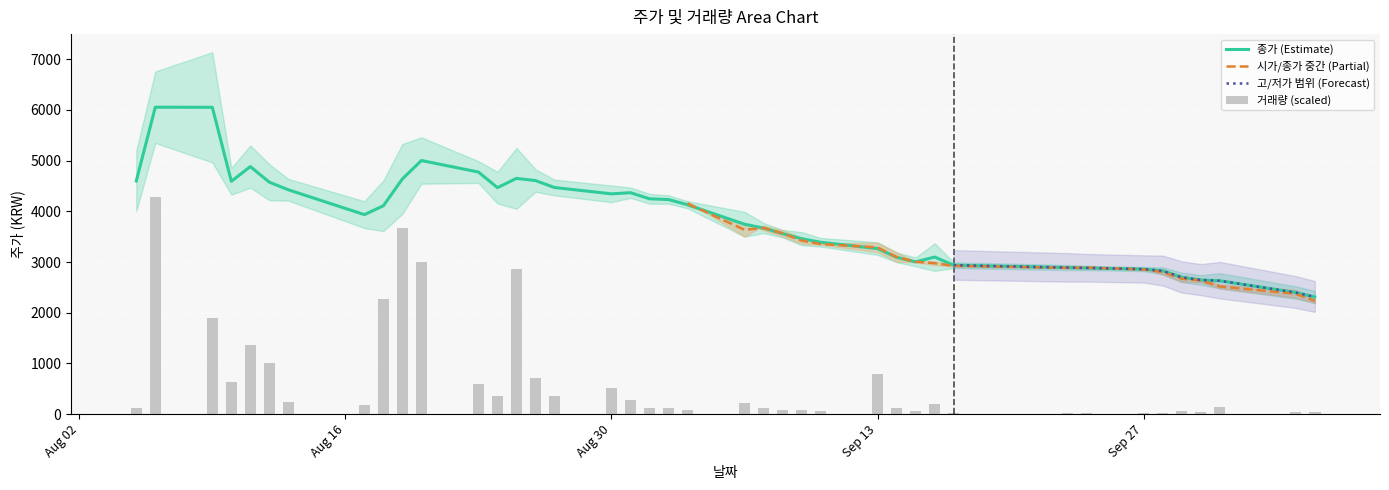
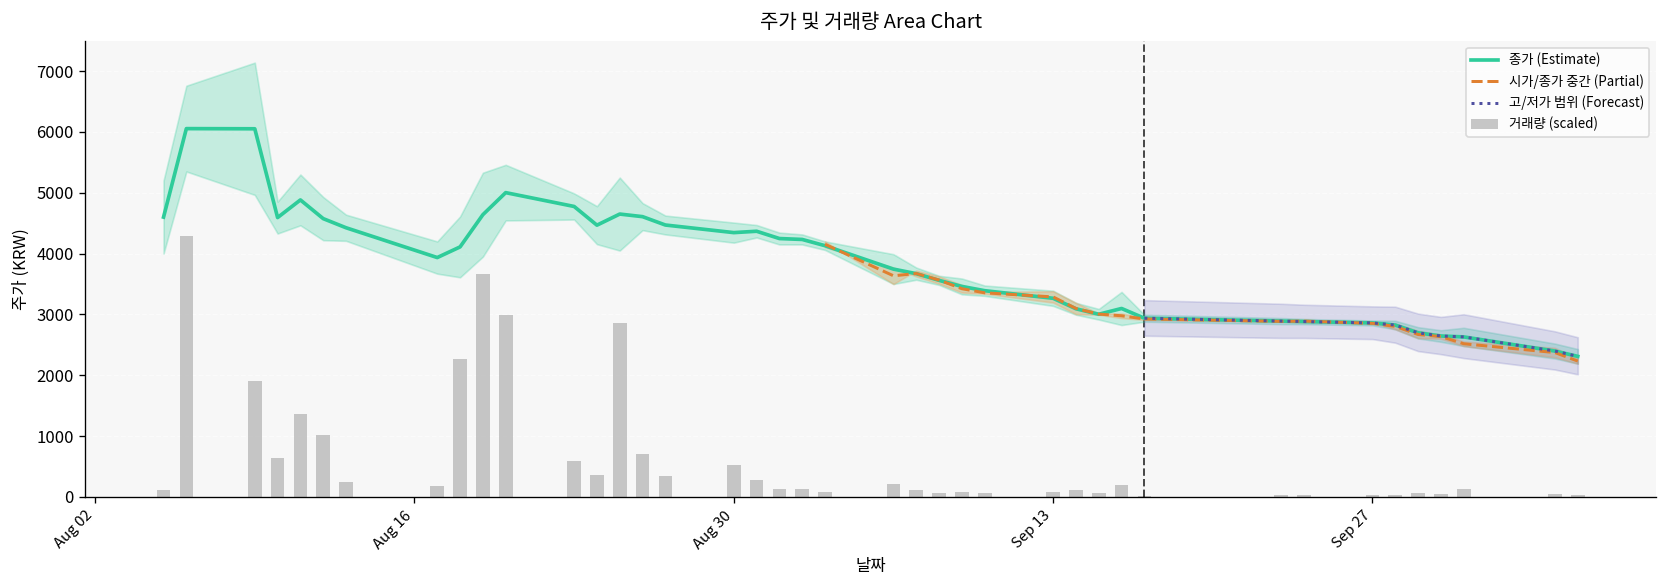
  {
    "거래량 (scaled)": {
      "Aug 30": 500,
-     "Sep 13": 800
+     "Sep 13": 100
    }
  }
